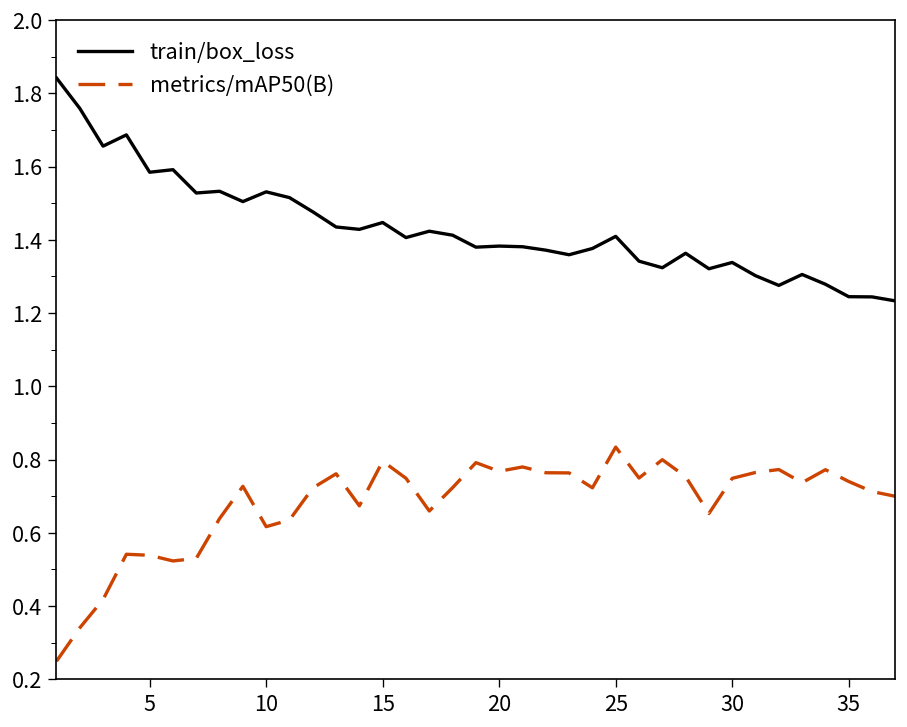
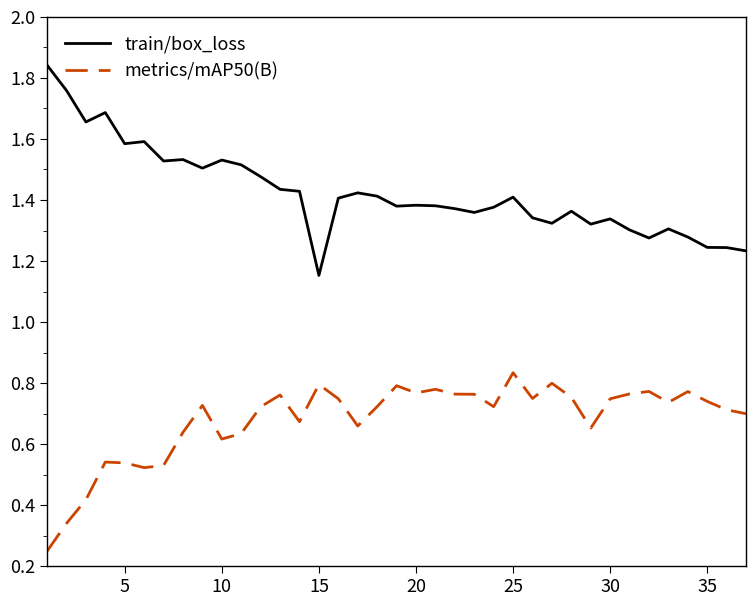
  {
    "train/box_loss": {
      "5": 1.58,
      "10": 1.53,
-     "15": 1.45,
+     "15": 1.15,
      "20": 1.38,
      "25": 1.41,
      "30": 1.34,
      "35": 1.24
    },
    "metrics/mAP50(B)": {
      "5": 0.54,
      "10": 0.62,
      "15": 0.80,
      "20": 0.77,
      "25": 0.83,
      "30": 0.75,
      "35": 0.74
    }
  }
